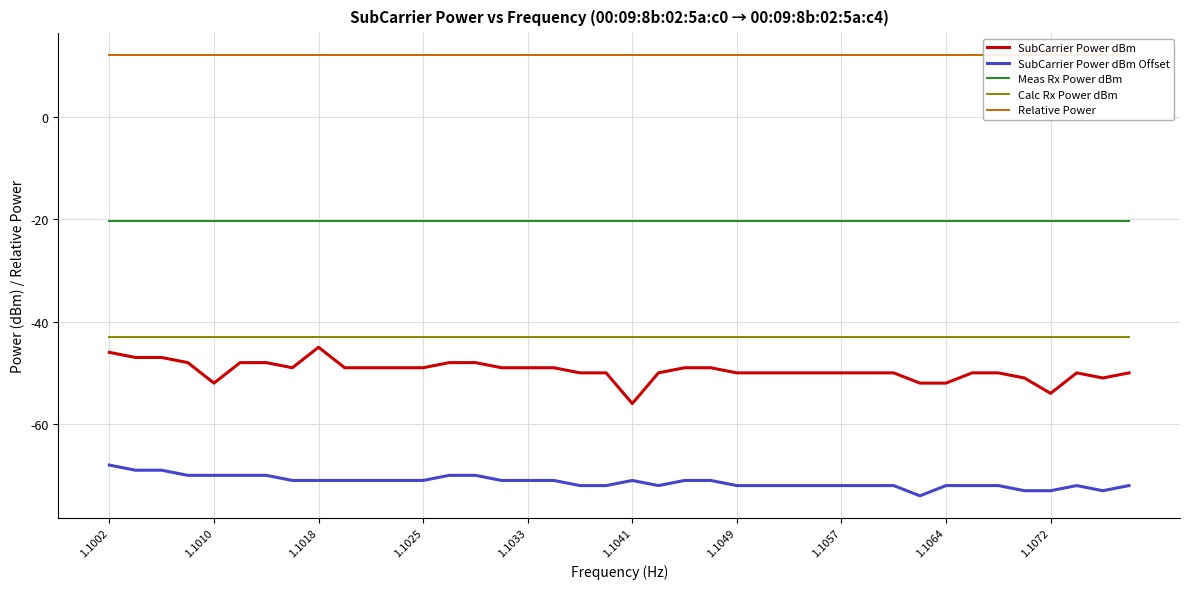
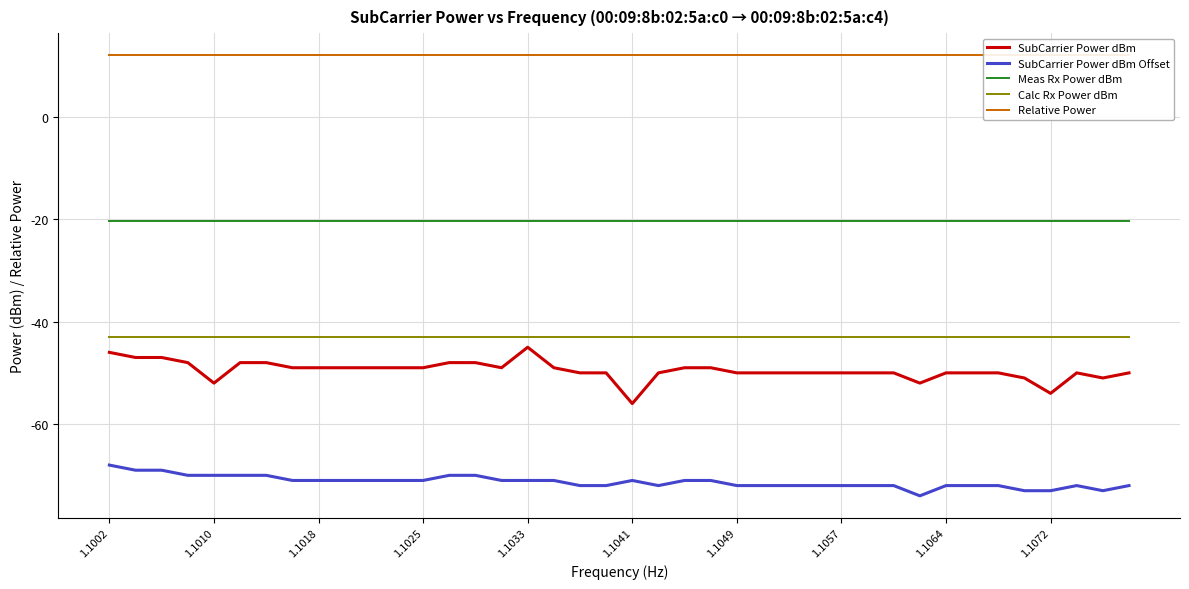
  {
    "SubCarrier Power dBm": {
      "1.1002": -46,
      "1.1010": -52,
-     "1.1018": -45,
+     "1.1018": -49,
      "1.1025": -49,
-     "1.1033": -49,
+     "1.1033": -45,
      "1.1041": -56,
      "1.1049": -50,
      "1.1057": -50,
-     "1.1064": -52,
+     "1.1064": -50,
      "1.1072": -54
    },
    "SubCarrier Power dBm Offset": {
      "1.1002": -68,
      "1.1010": -70,
      "1.1018": -71,
      "1.1025": -71,
      "1.1033": -71,
      "1.1041": -71,
      "1.1049": -72,
      "1.1057": -72,
      "1.1064": -72,
      "1.1072": -73
    },
    "Meas Rx Power dBm": {
      "1.1002": -20,
      "1.1010": -20,
      "1.1018": -20,
      "1.1025": -20,
      "1.1033": -20,
      "1.1041": -20,
      "1.1049": -20,
      "1.1057": -20,
      "1.1064": -20,
      "1.1072": -20
    },
    "Calc Rx Power dBm": {
      "1.1002": -43,
      "1.1010": -43,
      "1.1018": -43,
      "1.1025": -43,
      "1.1033": -43,
      "1.1041": -43,
      "1.1049": -43,
      "1.1057": -43,
      "1.1064": -43,
      "1.1072": -43
    },
    "Relative Power": {
      "1.1002": 12,
      "1.1010": 12,
      "1.1018": 12,
      "1.1025": 12,
      "1.1033": 12,
      "1.1041": 12,
      "1.1049": 12,
      "1.1057": 12,
      "1.1064": 12
    }
  }
